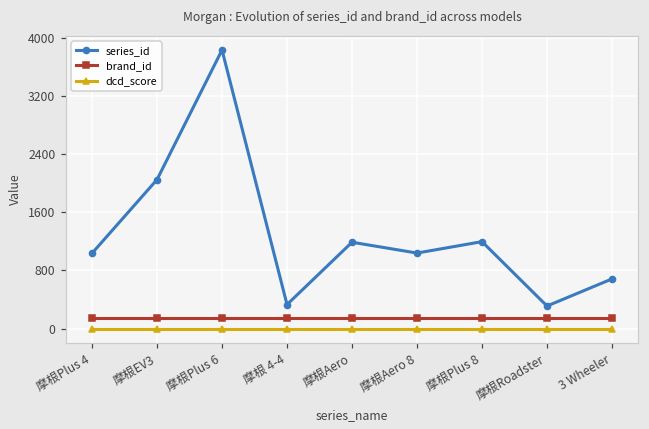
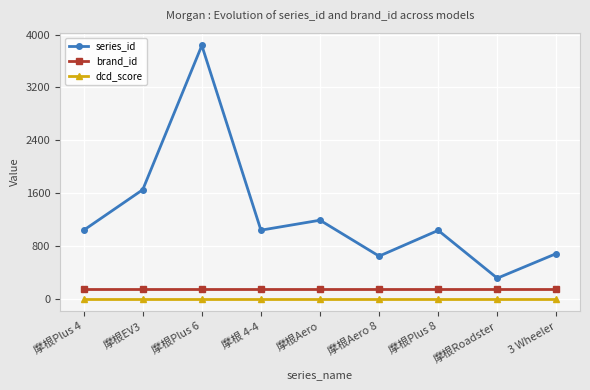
  {
    "series_id": {
      "摩根Plus 4": 1000,
-     "摩根EV3": 2100,
+     "摩根EV3": 1700,
      "摩根Plus 6": 3800,
-     "摩根 4-4": 300,
+     "摩根 4-4": 1000,
      "摩根Aero": 1200,
-     "摩根Aero 8": 1000,
-     "摩根Plus 8": 1200,
+     "摩根Aero 8": 600,
+     "摩根Plus 8": 1000,
      "摩根Roadster": 300,
      "3 Wheeler": 700
    },
    "brand_id": {
      "摩根Plus 4": 100,
      "摩根EV3": 100,
      "摩根Plus 6": 100,
      "摩根 4-4": 100,
      "摩根Aero": 100,
      "摩根Aero 8": 100,
      "摩根Plus 8": 100,
      "摩根Roadster": 100,
      "3 Wheeler": 100
    },
    "dcd_score": {
      "摩根Plus 4": 0,
      "摩根EV3": 0,
      "摩根Plus 6": 0,
      "摩根 4-4": 0,
      "摩根Aero": 0,
      "摩根Aero 8": 0,
      "摩根Plus 8": 0,
      "摩根Roadster": 0,
      "3 Wheeler": 0
    }
  }
